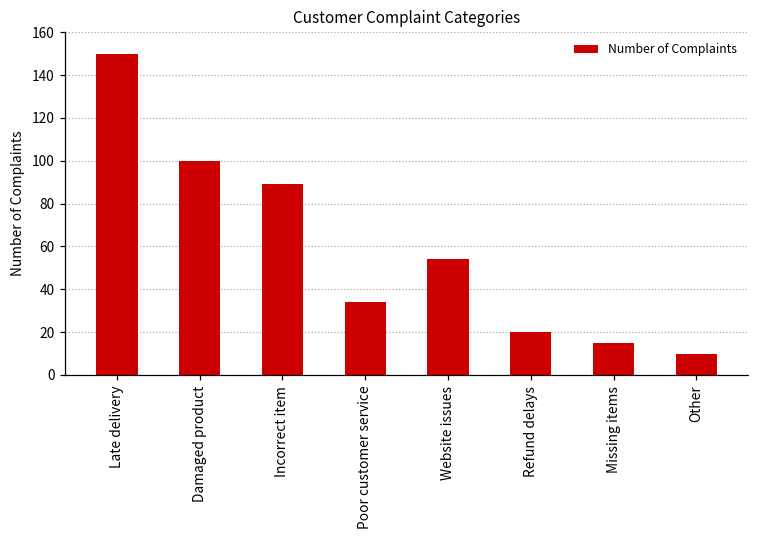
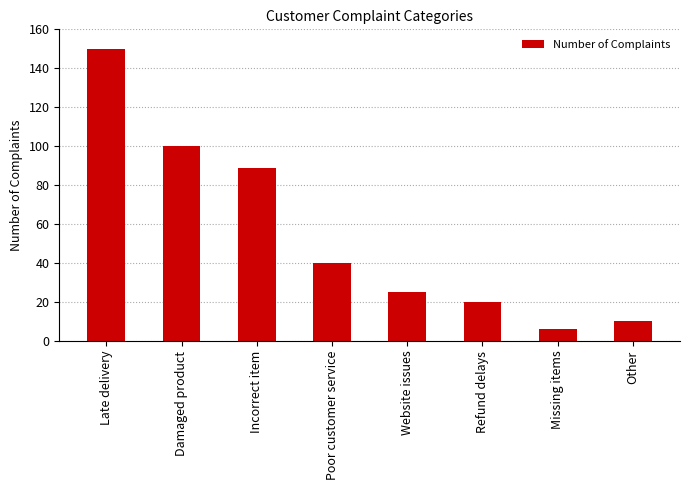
  {
    "Late delivery": 150,
    "Damaged product": 100,
    "Incorrect item": 89,
-   "Poor customer service": 34,
-   "Website issues": 54,
+   "Poor customer service": 40,
+   "Website issues": 25,
    "Refund delays": 20,
-   "Missing items": 15,
+   "Missing items": 6,
    "Other": 10
  }
